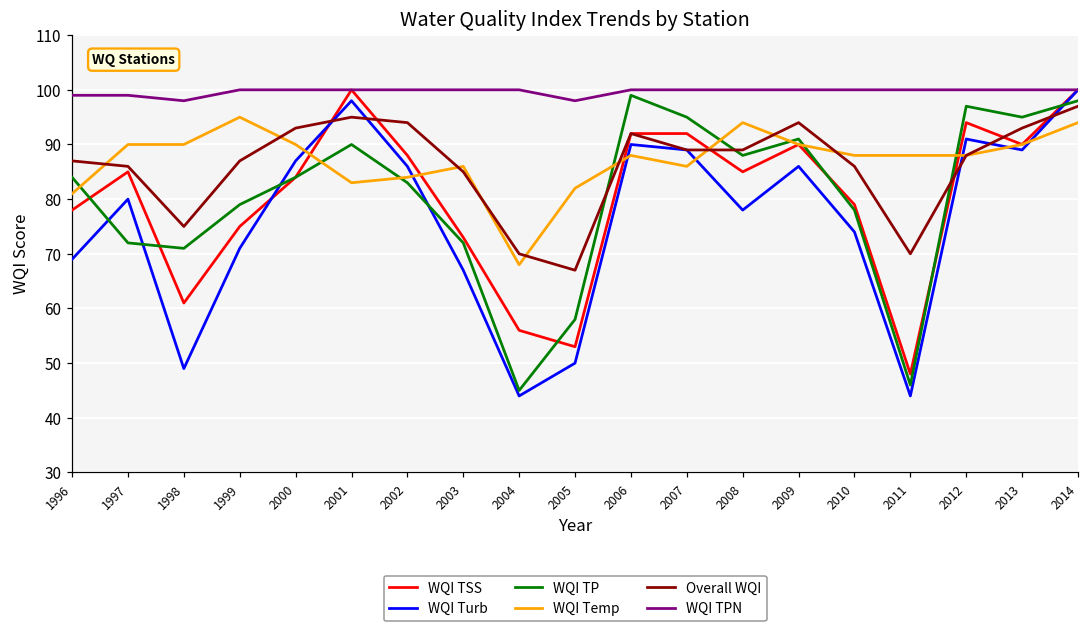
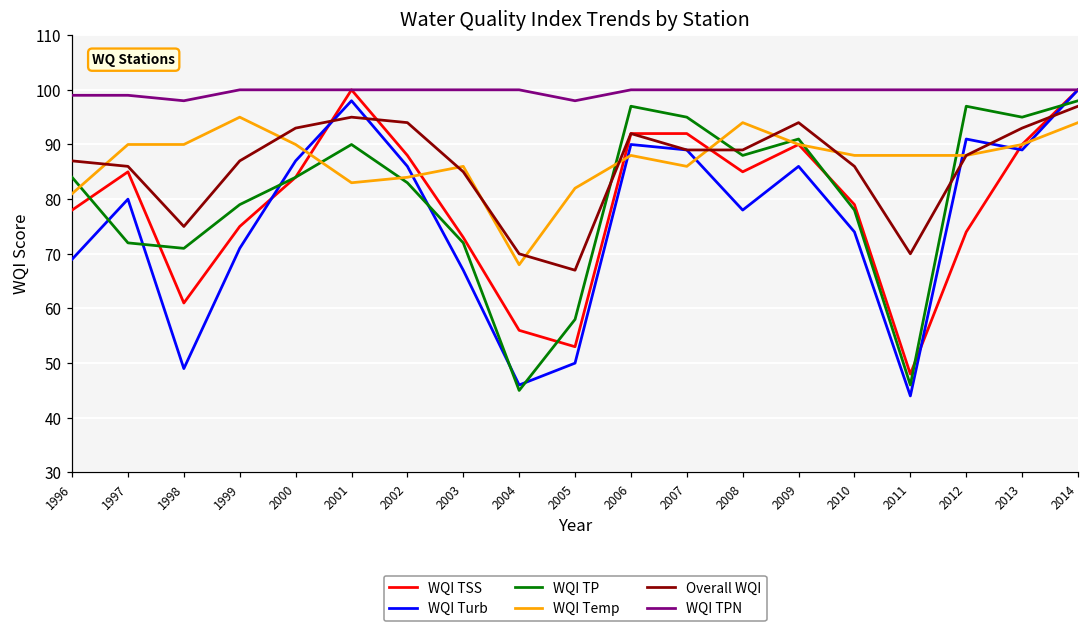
  {
    "WQI TSS": {
      "1996": 78,
      "1997": 85,
      "1998": 61,
      "1999": 75,
      "2002": 88,
      "2003": 73,
      "2004": 56,
      "2005": 53,
      "2007": 92,
      "2008": 85,
      "2010": 79,
      "2011": 48,
-     "2012": 94
+     "2012": 74
    },
    "WQI Turb": {
      "1996": 69,
      "1997": 80,
      "1998": 49,
      "1999": 71,
      "2000": 87,
      "2001": 98,
      "2002": 86,
      "2003": 67,
-     "2004": 44,
+     "2004": 46,
      "2005": 50,
      "2006": 90,
      "2008": 78,
      "2009": 86,
      "2010": 74,
      "2011": 44,
      "2012": 91,
      "2013": 89
    },
    "WQI TP": {
      "1996": 84,
      "1997": 72,
      "1998": 71,
      "1999": 79,
      "2001": 90,
      "2002": 83,
      "2003": 72,
      "2004": 45,
      "2005": 58,
-     "2006": 99,
+     "2006": 97,
      "2007": 95,
      "2008": 88,
      "2009": 91,
      "2010": 78,
      "2011": 46,
      "2012": 97,
      "2013": 95,
      "2014": 98
    },
    "WQI Temp": {
      "1996": 81,
      "1997": 90,
      "1998": 90,
      "1999": 95,
      "2000": 90,
      "2001": 83,
      "2002": 84,
      "2003": 86,
      "2004": 68,
      "2005": 82,
      "2006": 88,
      "2007": 86,
      "2008": 94,
      "2010": 88,
      "2011": 88,
      "2014": 94
    },
    "Overall WQI": {
      "1996": 87,
      "1997": 86,
      "1998": 75,
      "1999": 87,
      "2000": 93,
      "2001": 95,
      "2002": 94,
      "2003": 85,
      "2004": 70,
      "2005": 67,
      "2008": 89,
      "2009": 94,
      "2010": 86,
      "2011": 70,
      "2013": 93,
      "2014": 97
    },
    "WQI TPN": {
      "1996": 99,
      "1997": 99,
      "1998": 98,
      "1999": 100,
      "2000": 100,
      "2002": 100,
      "2003": 100,
      "2004": 100,
      "2005": 98,
      "2006": 100,
      "2007": 100,
      "2008": 100,
      "2009": 100,
      "2010": 100,
      "2011": 100,
      "2012": 100,
      "2013": 100
    }
  }
